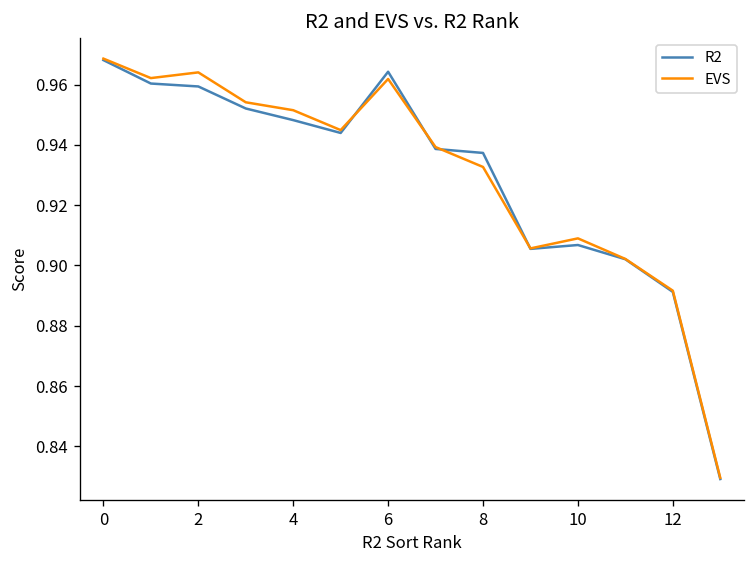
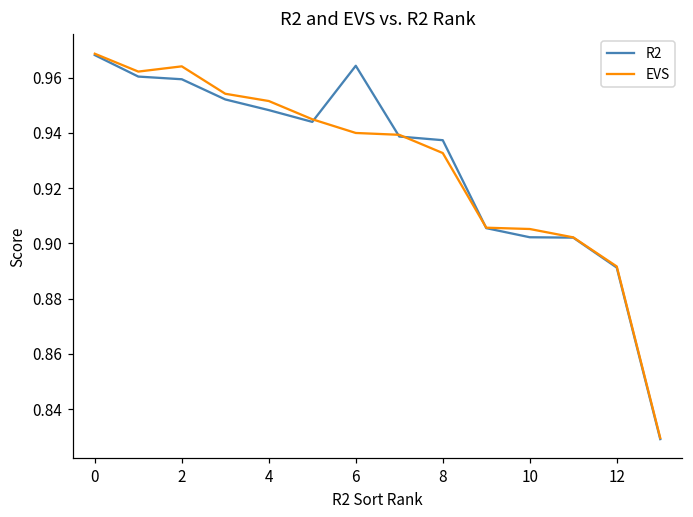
  {
    "R2": {
      "2": 0.959,
      "4": 0.948,
      "6": 0.964,
      "8": 0.937,
-     "10": 0.907
+     "10": 0.902
    },
    "EVS": {
      "2": 0.964,
      "4": 0.951,
-     "6": 0.962,
+     "6": 0.940,
      "8": 0.933,
-     "10": 0.909
+     "10": 0.905
    }
  }
